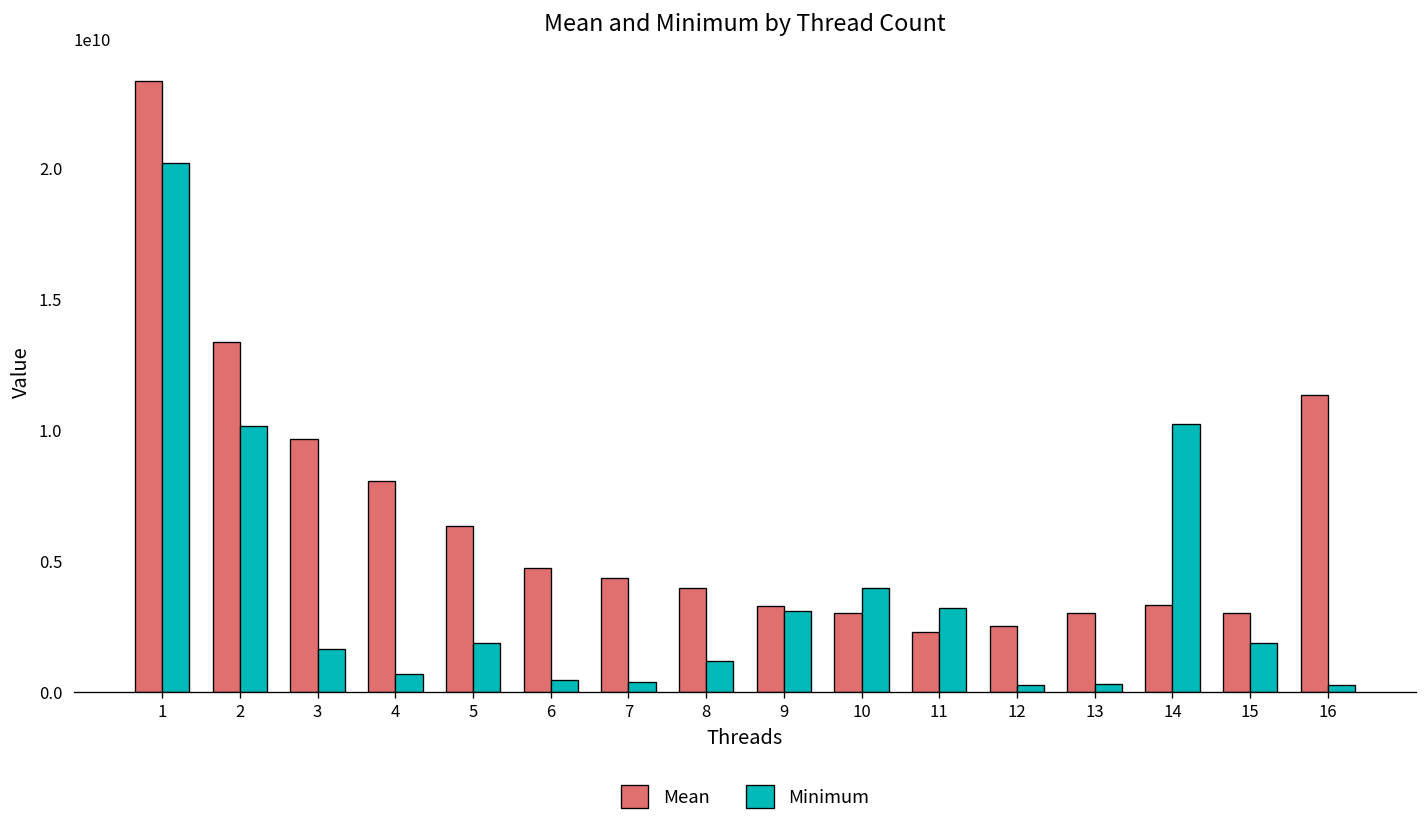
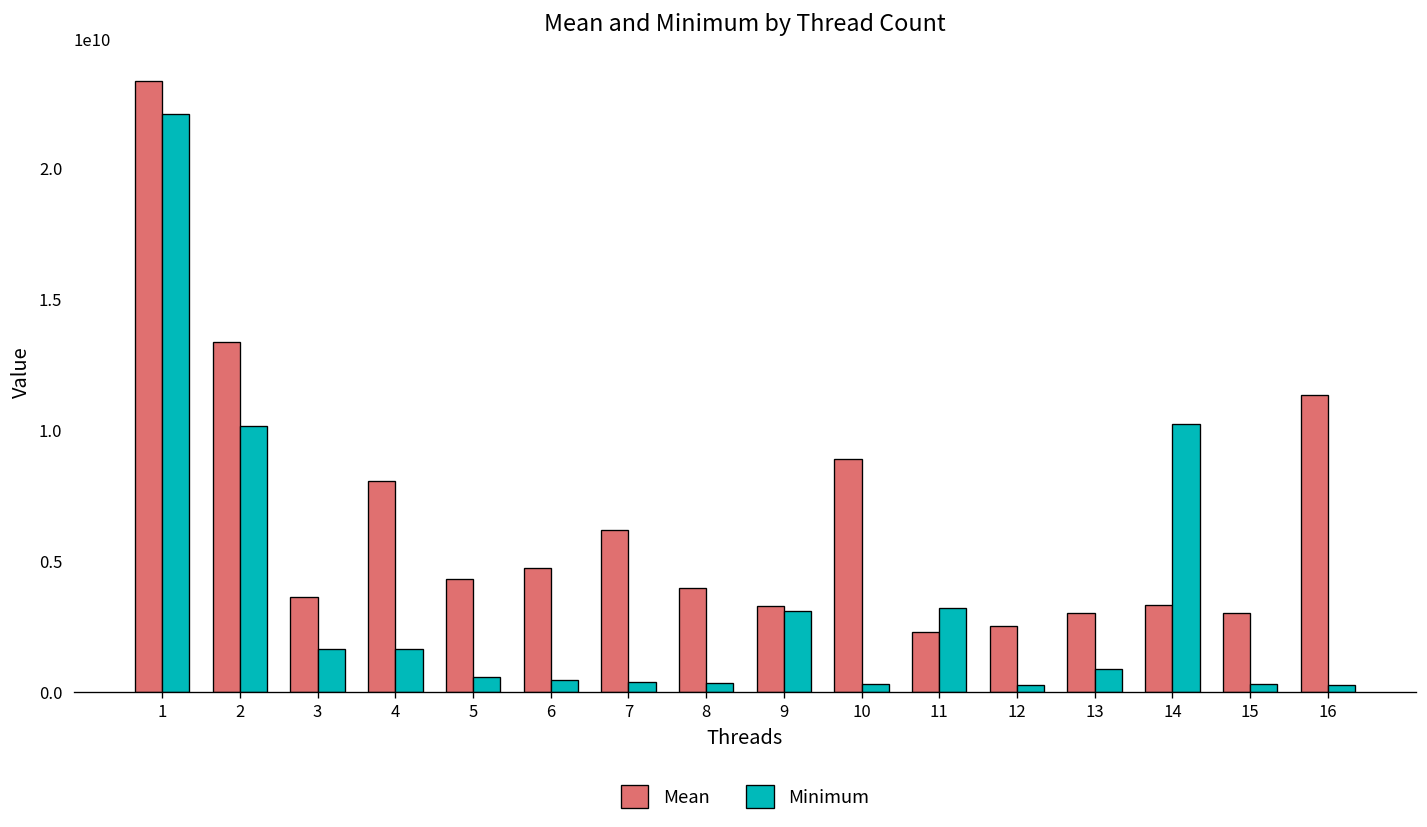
  {
    "Mean": {
      "1": 23300000000,
      "2": 13400000000,
-     "3": 9700000000,
+     "3": 3600000000,
      "4": 8100000000,
-     "5": 6300000000,
+     "5": 4300000000,
      "6": 4700000000,
-     "7": 4400000000,
+     "7": 6200000000,
      "8": 4000000000,
      "9": 3300000000,
-     "10": 3000000000,
+     "10": 8900000000,
      "11": 2300000000,
      "12": 2500000000,
      "13": 3000000000,
      "14": 3300000000,
      "15": 3000000000,
      "16": 11300000000
    },
    "Minimum": {
-     "1": 20200000000,
+     "1": 22100000000,
      "2": 10200000000,
      "3": 1600000000,
-     "4": 700000000,
-     "5": 1900000000,
+     "4": 1600000000,
+     "5": 600000000,
      "6": 500000000,
      "7": 400000000,
-     "8": 1200000000,
+     "8": 300000000,
      "9": 3100000000,
-     "10": 4000000000,
+     "10": 300000000,
      "11": 3200000000,
      "12": 200000000,
-     "13": 300000000,
+     "13": 900000000,
      "14": 10200000000,
-     "15": 1900000000,
+     "15": 300000000,
      "16": 300000000
    }
  }
